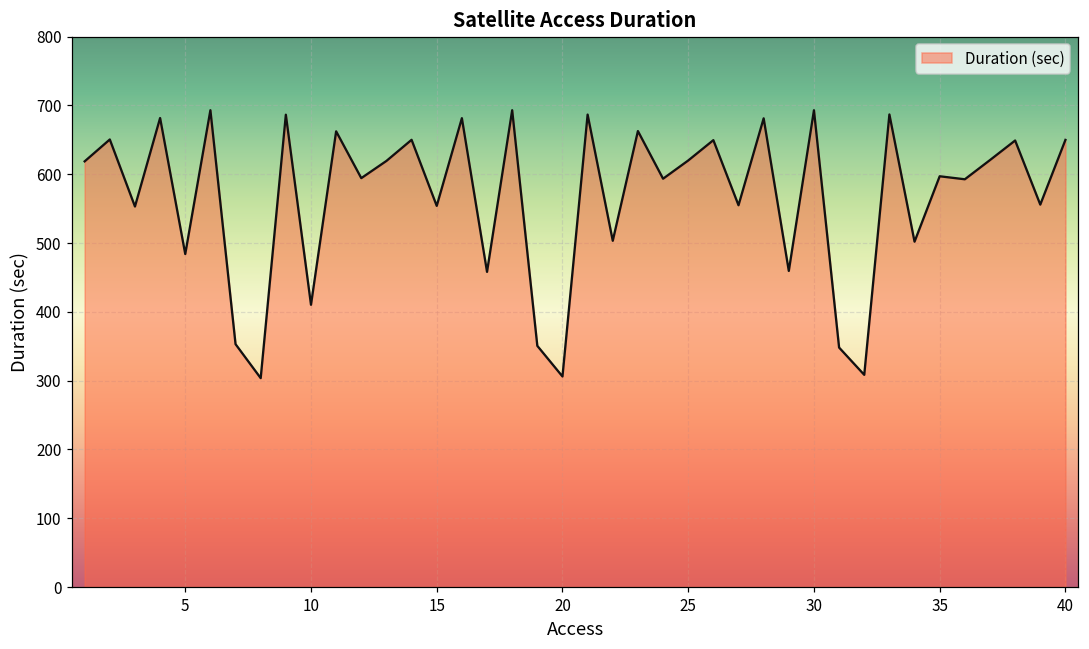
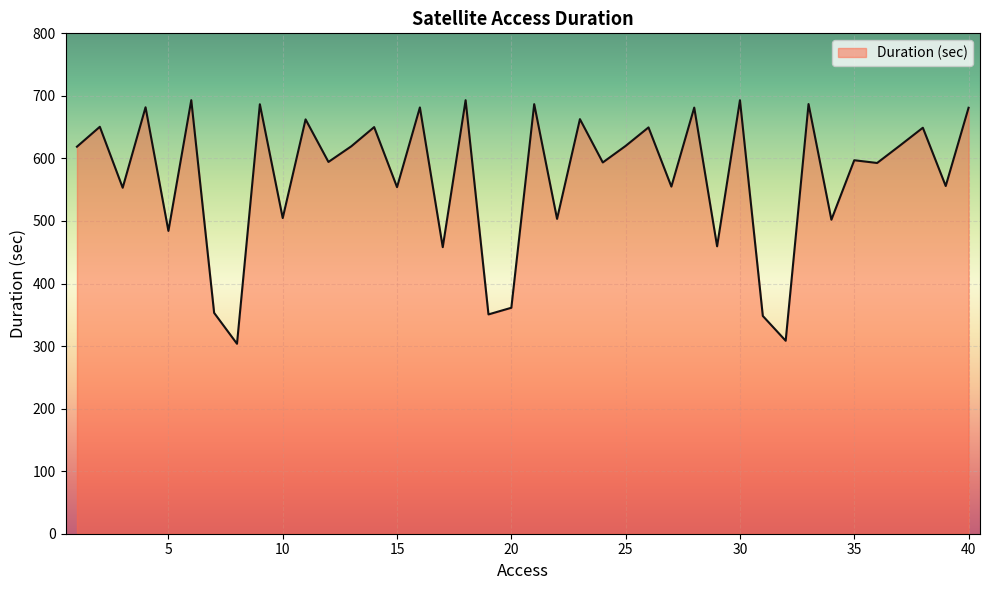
  {
    "5": 480,
-   "10": 410,
+   "10": 500,
    "15": 550,
-   "20": 310,
+   "20": 360,
    "25": 620,
    "30": 690,
    "35": 600,
-   "40": 650
+   "40": 680
  }
